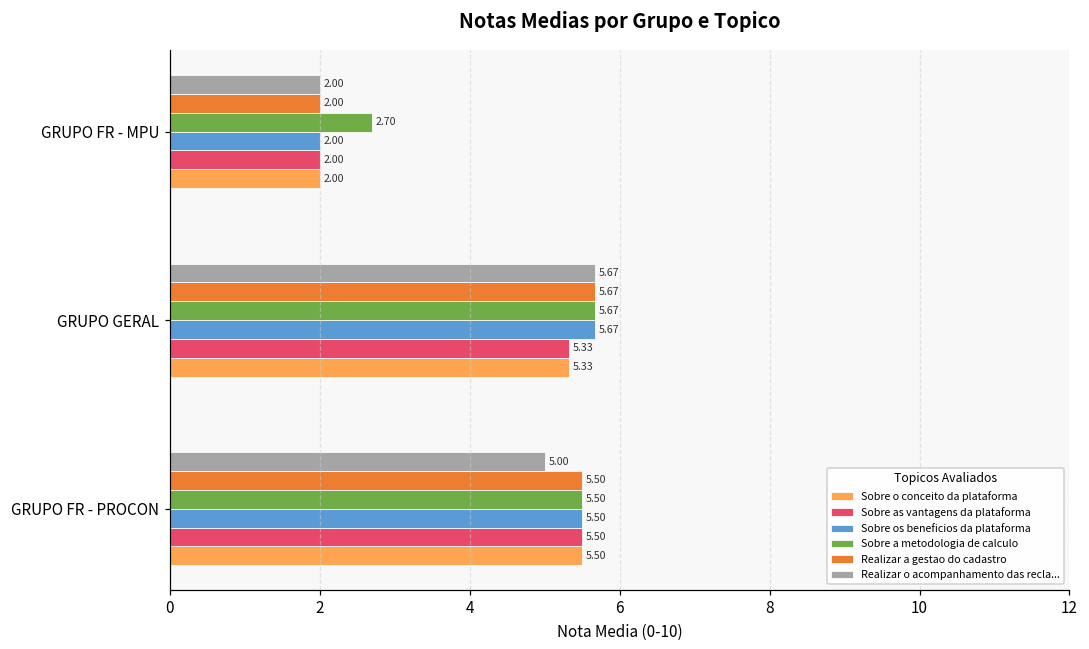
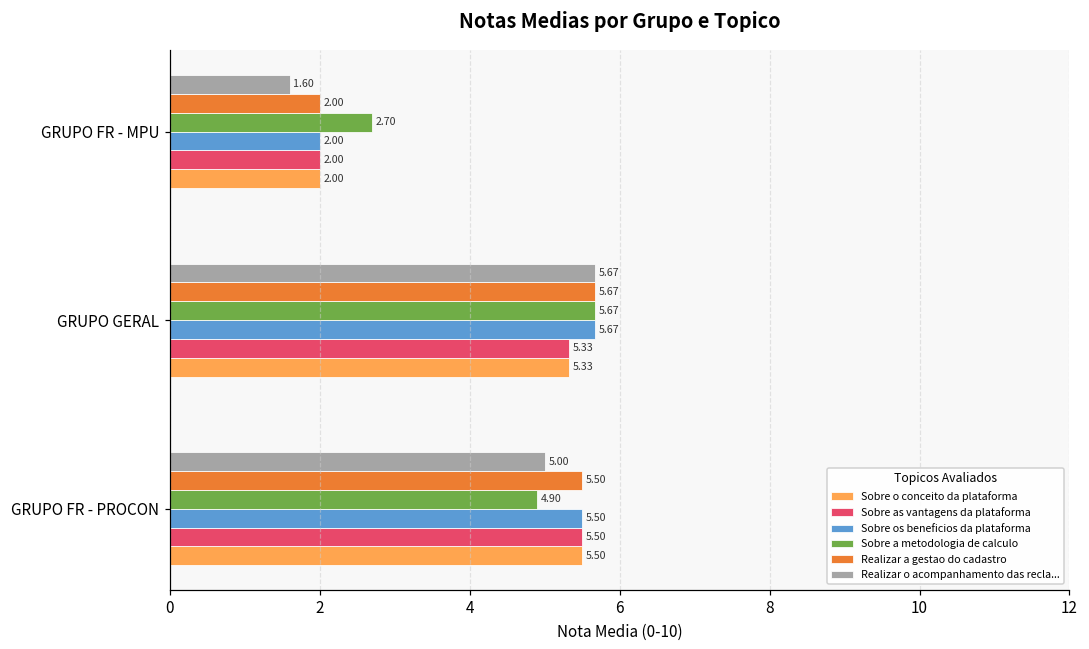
  {
    "Sobre as vantagens da plataforma": {
      "GRUPO FR - MPU": 2.00,
      "GRUPO GERAL": 5.33,
      "GRUPO FR - PROCON": 5.50
    },
    "Sobre os beneficios da plataforma": {
      "GRUPO FR - MPU": 2.00,
      "GRUPO GERAL": 5.67,
      "GRUPO FR - PROCON": 5.50
    },
    "Sobre a metodologia de calculo": {
      "GRUPO FR - MPU": 2.70,
      "GRUPO GERAL": 5.67,
-     "GRUPO FR - PROCON": 5.50
+     "GRUPO FR - PROCON": 4.90
    },
    "Realizar o acompanhamento das recla...": {
-     "GRUPO FR - MPU": 2.00,
+     "GRUPO FR - MPU": 1.60,
      "GRUPO GERAL": 5.67,
      "GRUPO FR - PROCON": 5.00
    }
  }
